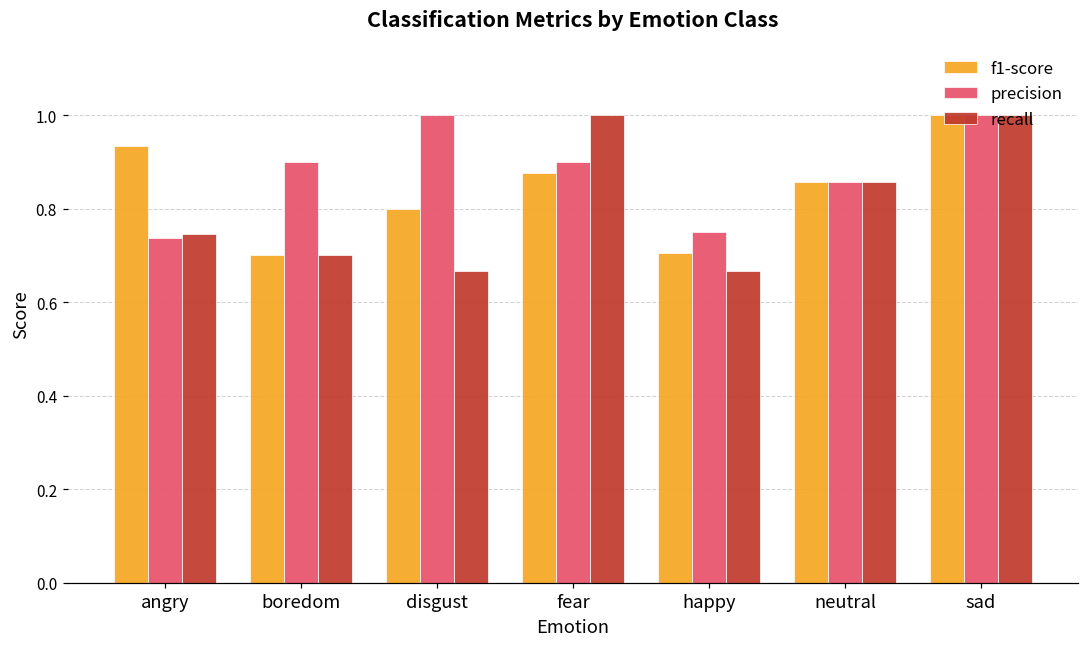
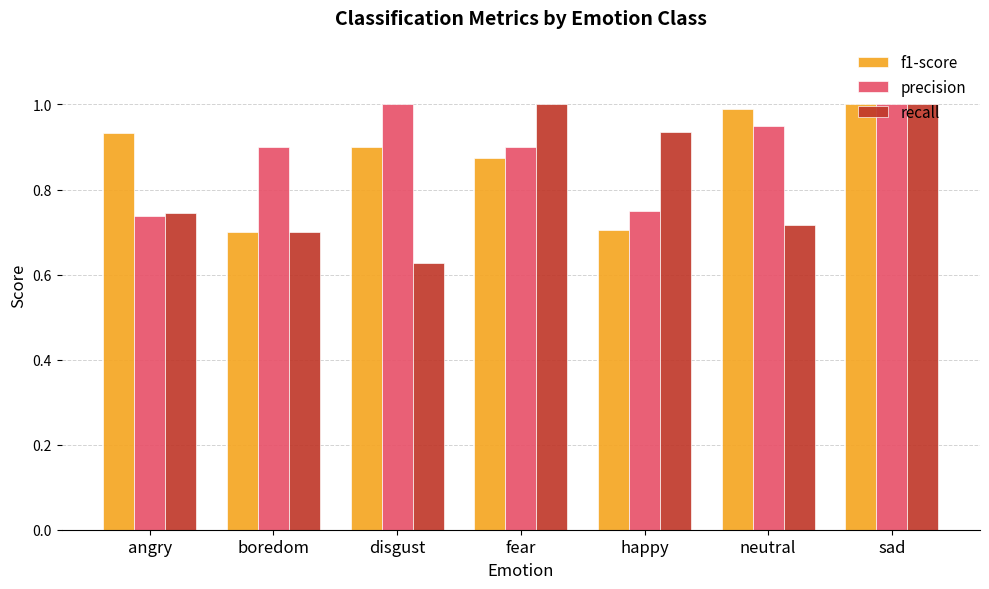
  {
    "f1-score": {
      "angry": 0.93,
      "boredom": 0.70,
-     "disgust": 0.8,
+     "disgust": 0.9,
      "fear": 0.88,
      "happy": 0.71,
-     "neutral": 0.86,
+     "neutral": 0.99,
      "sad": 1.00
    },
    "precision": {
      "angry": 0.74,
      "boredom": 0.90,
      "disgust": 1.00,
      "fear": 0.90,
      "happy": 0.75,
-     "neutral": 0.86,
+     "neutral": 0.95,
      "sad": 1.00
    },
    "recall": {
      "angry": 0.75,
      "boredom": 0.70,
-     "disgust": 0.67,
+     "disgust": 0.63,
      "fear": 1.00,
-     "happy": 0.67,
-     "neutral": 0.86,
+     "happy": 0.94,
+     "neutral": 0.72,
      "sad": 1.00
    }
  }
